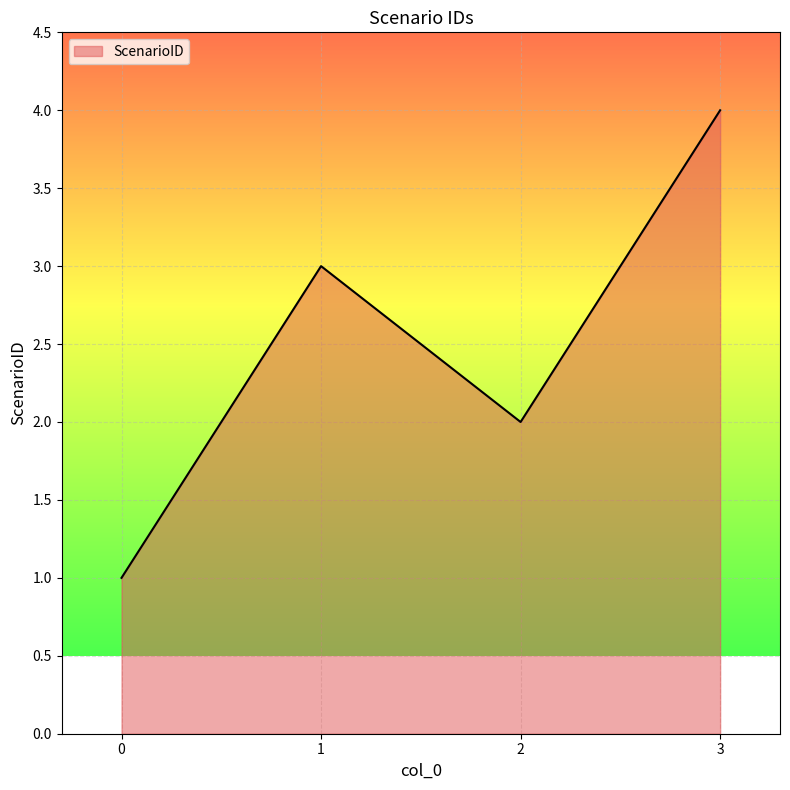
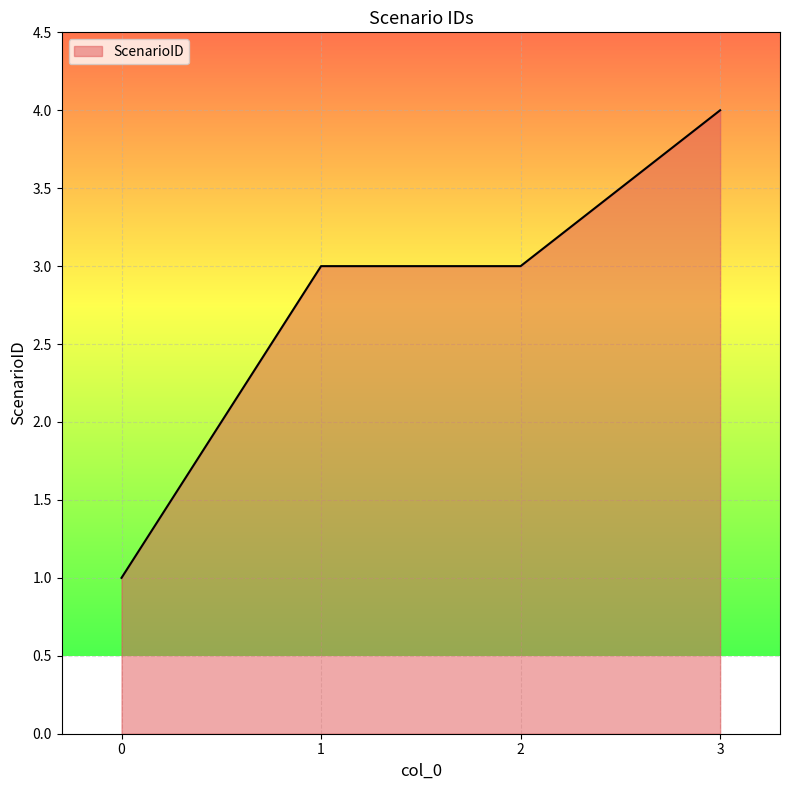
  {
    "0": 1,
    "1": 3,
-   "2": 2,
+   "2": 3,
    "3": 4
  }
